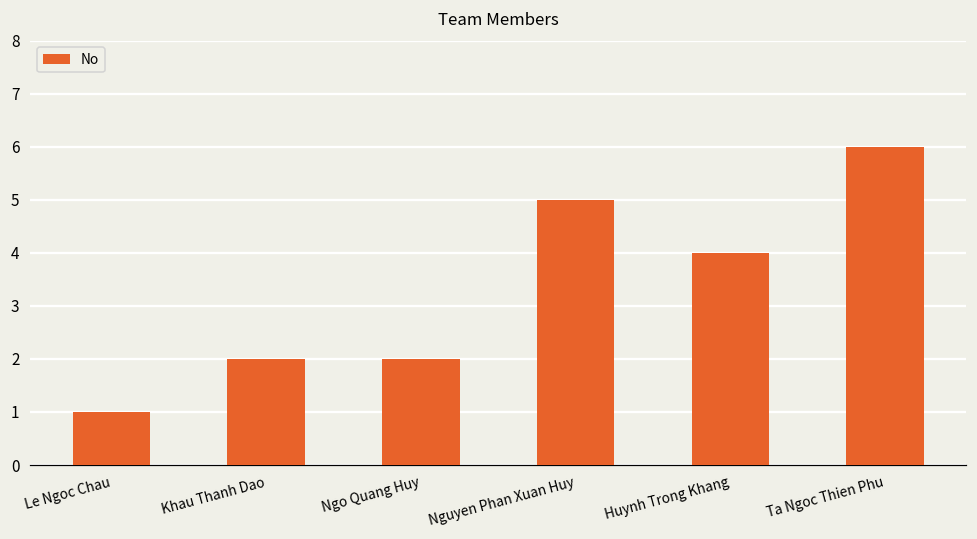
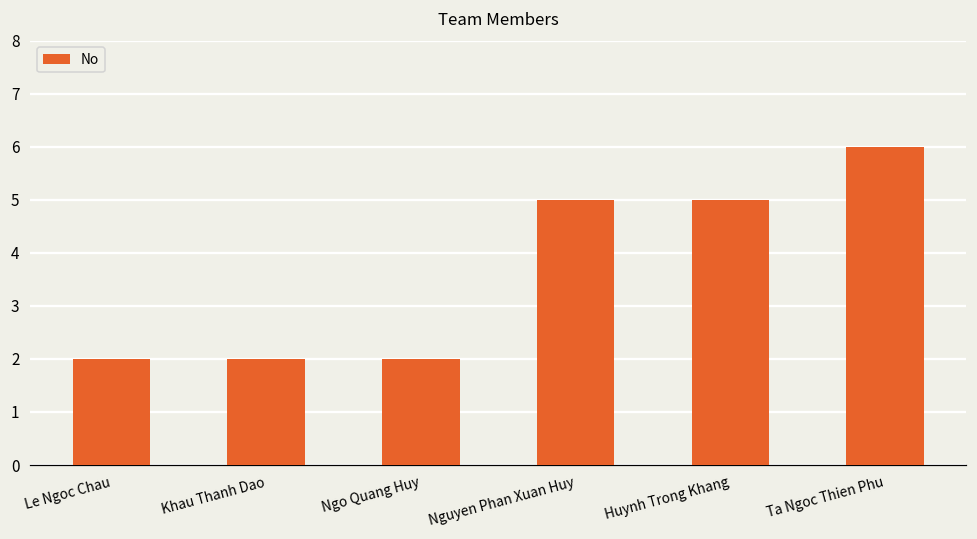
  {
-   "Le Ngoc Chau": 1,
+   "Le Ngoc Chau": 2,
    "Khau Thanh Dao": 2,
    "Ngo Quang Huy": 2,
    "Nguyen Phan Xuan Huy": 5,
-   "Huynh Trong Khang": 4,
+   "Huynh Trong Khang": 5,
    "Ta Ngoc Thien Phu": 6
  }
